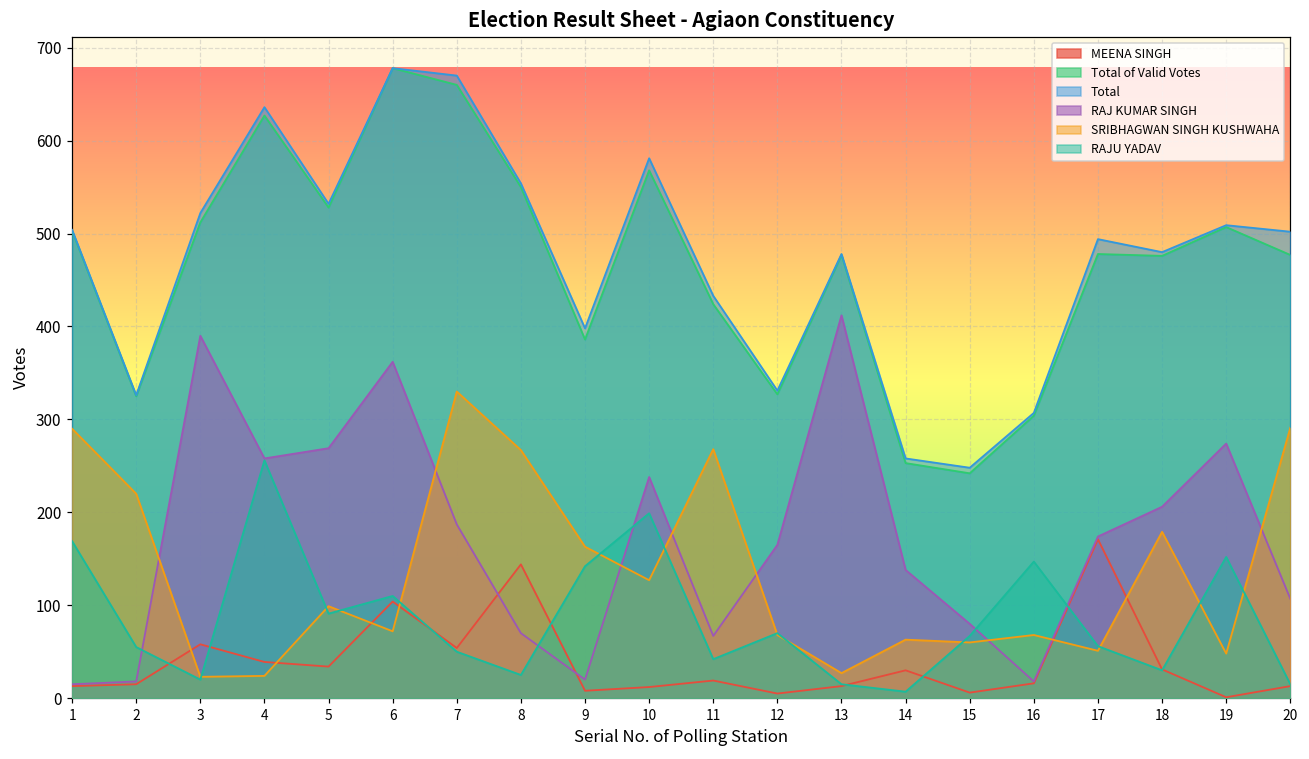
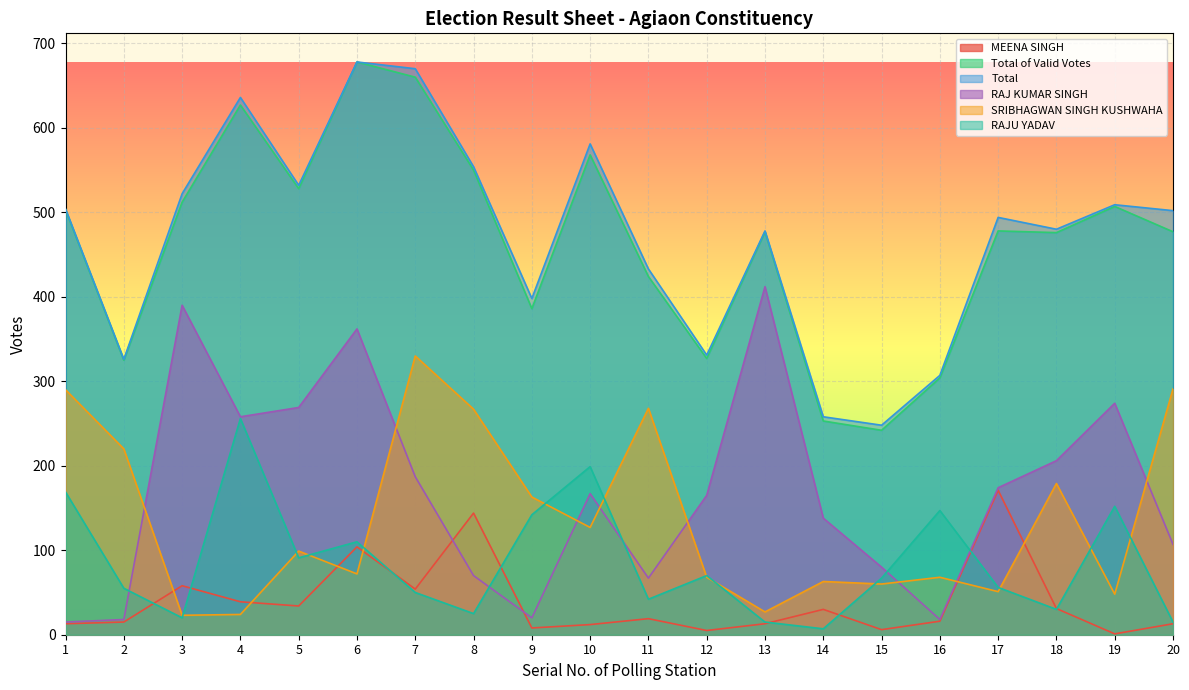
  {
    "MEENA SINGH": {
      "2": 20,
      "3": 60,
      "4": 40,
      "5": 30,
      "6": 100,
      "7": 50,
      "8": 140,
      "9": 10,
      "10": 10,
      "11": 20,
      "12": 10,
      "14": 30,
      "15": 10,
      "17": 170,
      "19": 0
    },
    "RAJ KUMAR SINGH": {
      "2": 20,
      "3": 390,
      "5": 270,
      "6": 360,
      "7": 190,
      "8": 70,
      "9": 20,
-     "10": 240,
+     "10": 170,
      "11": 70,
      "12": 170,
      "13": 410,
      "14": 140,
      "15": 80,
      "17": 170,
      "18": 210,
      "19": 270,
      "20": 110
    },
    "SRIBHAGWAN SINGH KUSHWAHA": {
      "1": 290,
      "2": 220,
      "4": 20,
      "5": 100,
      "6": 70,
      "7": 330,
      "8": 270,
      "9": 160,
      "10": 130,
      "11": 270,
      "13": 30,
      "14": 60,
      "15": 60,
      "16": 70,
      "17": 50,
      "18": 180,
      "19": 50,
      "20": 290
    }
  }
